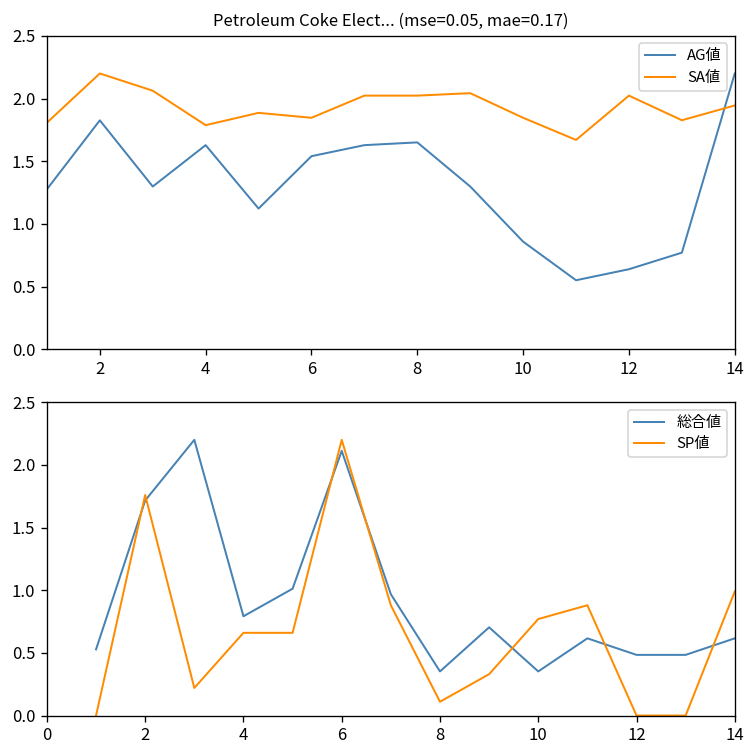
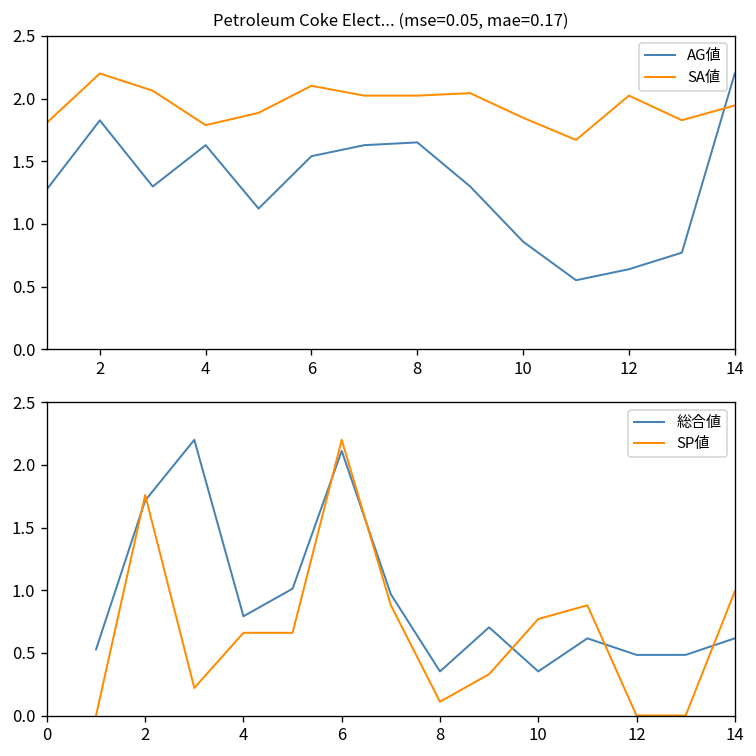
  {
    "Petroleum Coke Elect... (mse=0.05, mae=0.17)": {
      "AG値": {
        "2": 1.83,
        "4": 1.63,
        "6": 1.54,
        "8": 1.65,
        "10": 0.86,
        "12": 0.64,
        "14": 2.20
      },
      "SA値": {
        "2": 2.20,
        "4": 1.79,
-       "6": 1.85,
+       "6": 2.10,
        "8": 2.02,
        "10": 1.85,
        "12": 2.02,
        "14": 1.94
      }
    }
  }
